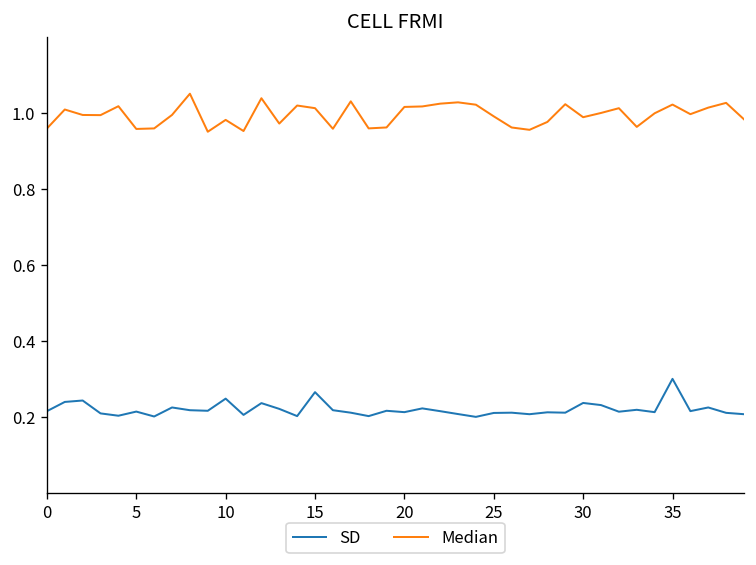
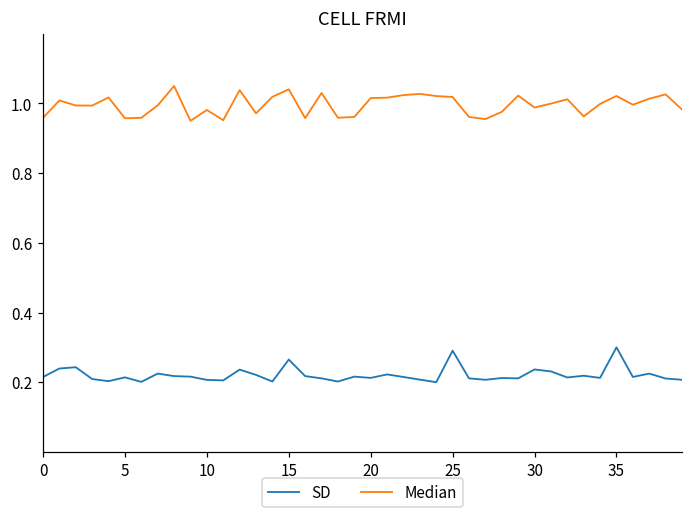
  {
    "SD": {
      "0": 0.22,
      "5": 0.21,
-     "10": 0.25,
+     "10": 0.21,
      "15": 0.27,
      "20": 0.21,
-     "25": 0.21,
+     "25": 0.29,
      "30": 0.24,
      "35": 0.30
    },
    "Median": {
      "0": 0.96,
      "5": 0.96,
      "10": 0.98,
-     "15": 1.01,
+     "15": 1.04,
      "20": 1.02,
-     "25": 0.99,
+     "25": 1.02,
      "30": 0.99,
      "35": 1.02
    }
  }
